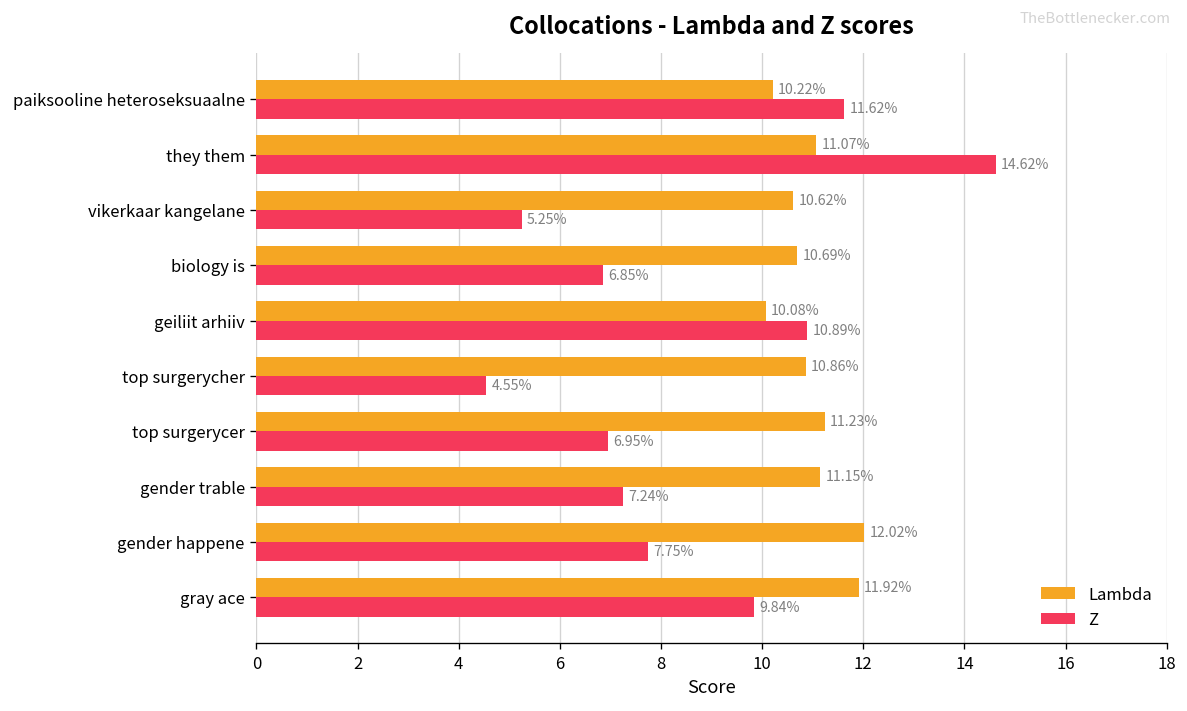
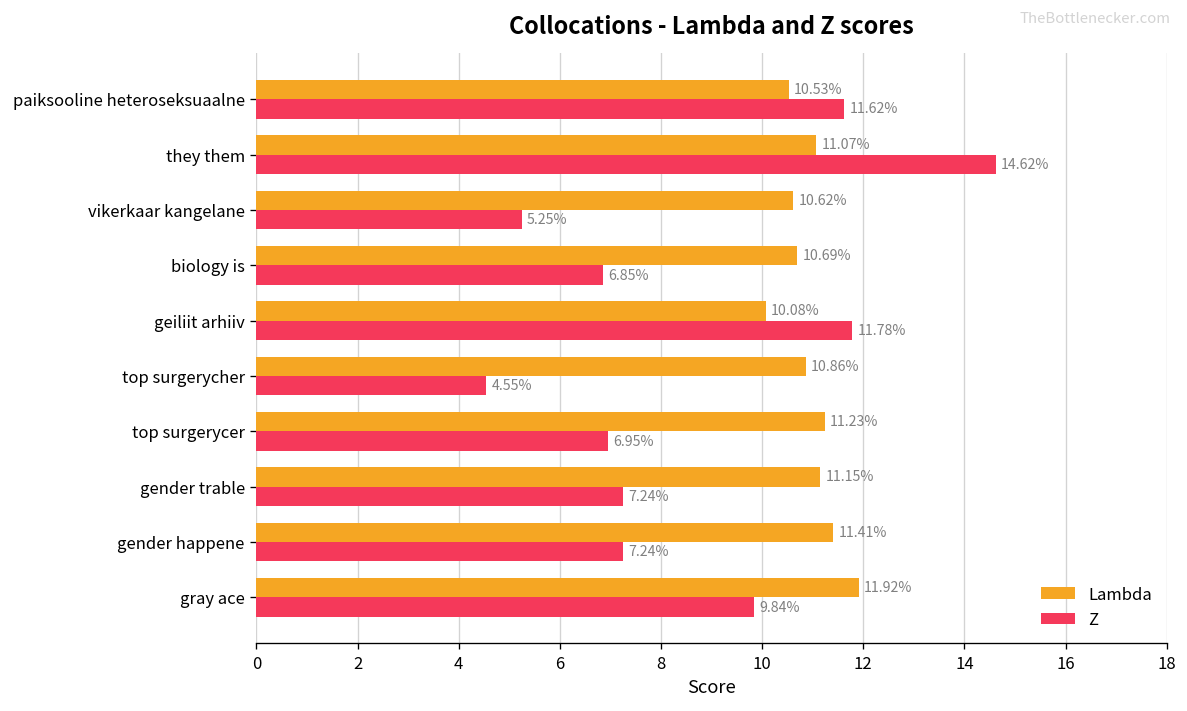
  {
    "Lambda": {
-     "paiksooline heteroseksuaalne": "10.22%",
+     "paiksooline heteroseksuaalne": "10.53%",
      "they them": "11.07%",
      "vikerkaar kangelane": "10.62%",
      "biology is": "10.69%",
      "geiliit arhiiv": "10.08%",
      "top surgerycher": "10.86%",
      "top surgerycer": "11.23%",
      "gender trable": "11.15%",
-     "gender happene": "12.02%",
+     "gender happene": "11.41%",
      "gray ace": "11.92%"
    },
    "Z": {
      "paiksooline heteroseksuaalne": "11.62%",
      "they them": "14.62%",
      "vikerkaar kangelane": "5.25%",
      "biology is": "6.85%",
-     "geiliit arhiiv": "10.89%",
+     "geiliit arhiiv": "11.78%",
      "top surgerycher": "4.55%",
      "top surgerycer": "6.95%",
      "gender trable": "7.24%",
-     "gender happene": "7.75%",
+     "gender happene": "7.24%",
      "gray ace": "9.84%"
    }
  }
